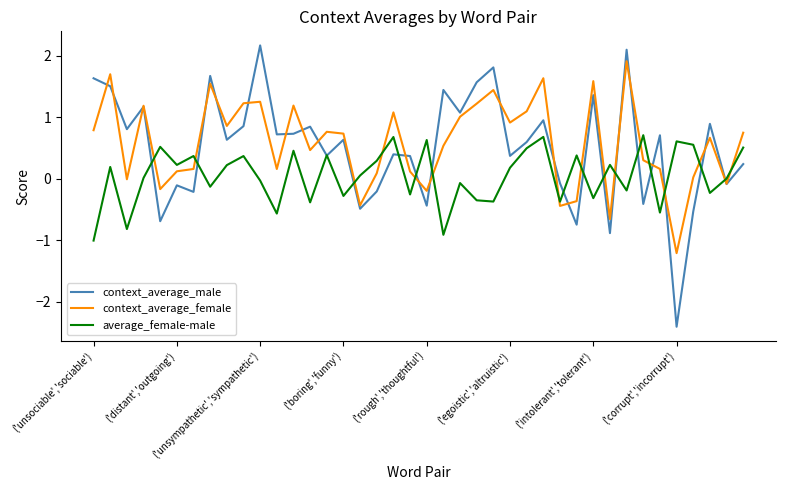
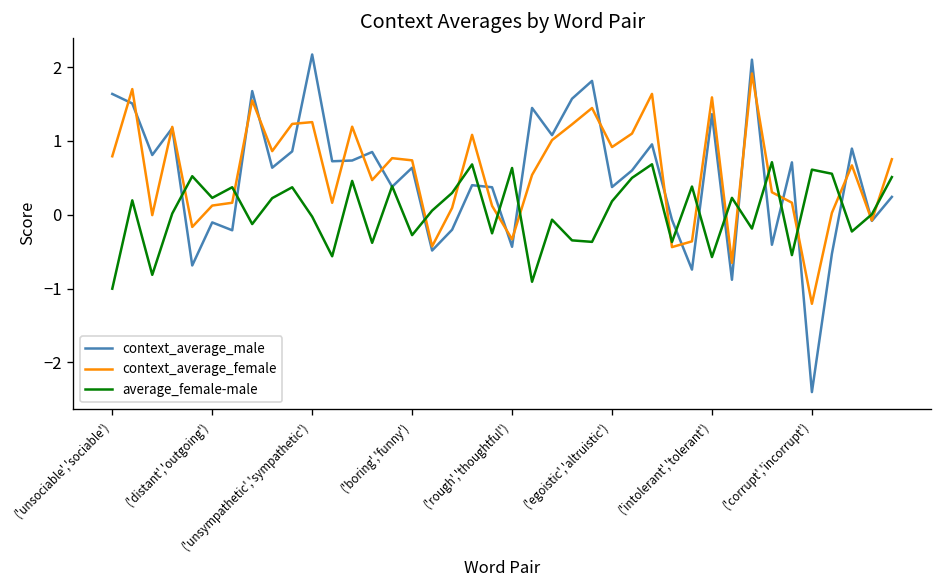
  {
    "context_average_male": {
      "('unsociable','sociable')": 1.6,
      "('distant','outgoing')": -0.1,
      "('unsympathetic','sympathetic')": 2.2,
      "('boring','funny')": 0.6,
      "('rough','thoughtful')": -0.4,
      "('egoistic','altruistic')": 0.4,
      "('intolerant','tolerant')": 1.4,
      "('corrupt','incorrupt')": -2.4
    },
    "context_average_female": {
      "('unsociable','sociable')": 0.8,
      "('distant','outgoing')": 0.1,
      "('unsympathetic','sympathetic')": 1.3,
      "('boring','funny')": 0.7,
-     "('rough','thoughtful')": -0.2,
+     "('rough','thoughtful')": -0.3,
      "('egoistic','altruistic')": 0.9,
      "('intolerant','tolerant')": 1.6,
      "('corrupt','incorrupt')": -1.2
    },
    "average_female-male": {
      "('unsociable','sociable')": -1.0,
      "('distant','outgoing')": 0.2,
      "('unsympathetic','sympathetic')": 0.0,
      "('boring','funny')": -0.3,
      "('rough','thoughtful')": 0.6,
      "('egoistic','altruistic')": 0.2,
-     "('intolerant','tolerant')": -0.3,
+     "('intolerant','tolerant')": -0.6,
      "('corrupt','incorrupt')": 0.6
    }
  }
